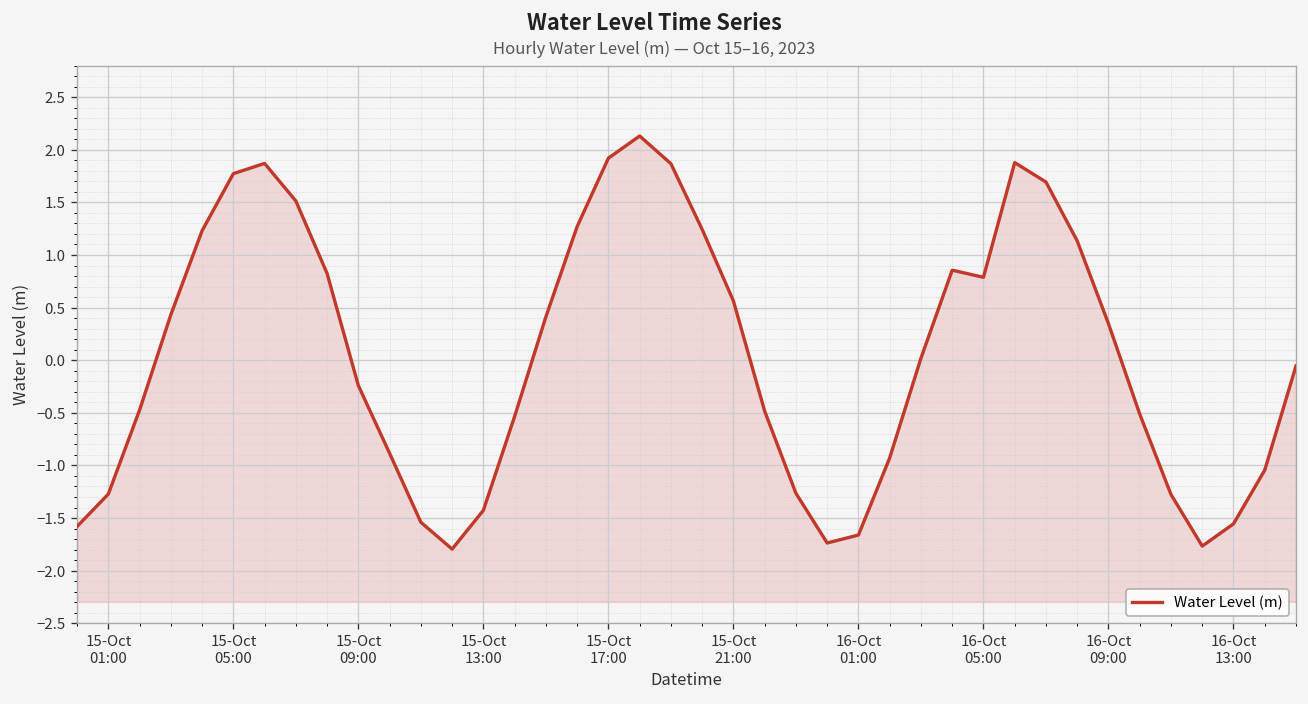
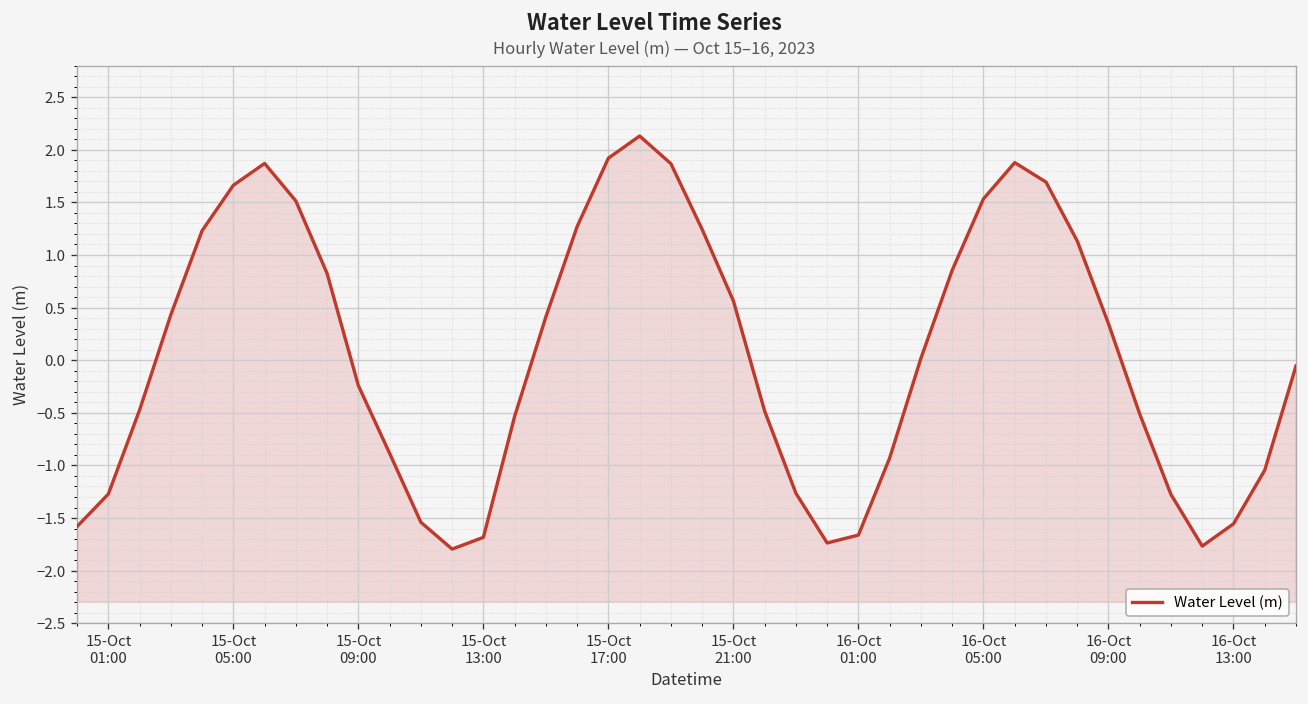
  {
    "15-Oct 01:00": -1.3,
-   "15-Oct 05:00": 1.8,
+   "15-Oct 05:00": 1.7,
    "15-Oct 09:00": -0.2,
-   "15-Oct 13:00": -1.4,
+   "15-Oct 13:00": -1.7,
    "15-Oct 17:00": 1.9,
    "15-Oct 21:00": 0.6,
    "16-Oct 01:00": -1.7,
-   "16-Oct 05:00": 0.8,
+   "16-Oct 05:00": 1.5,
    "16-Oct 09:00": 0.3,
    "16-Oct 13:00": -1.6
  }
